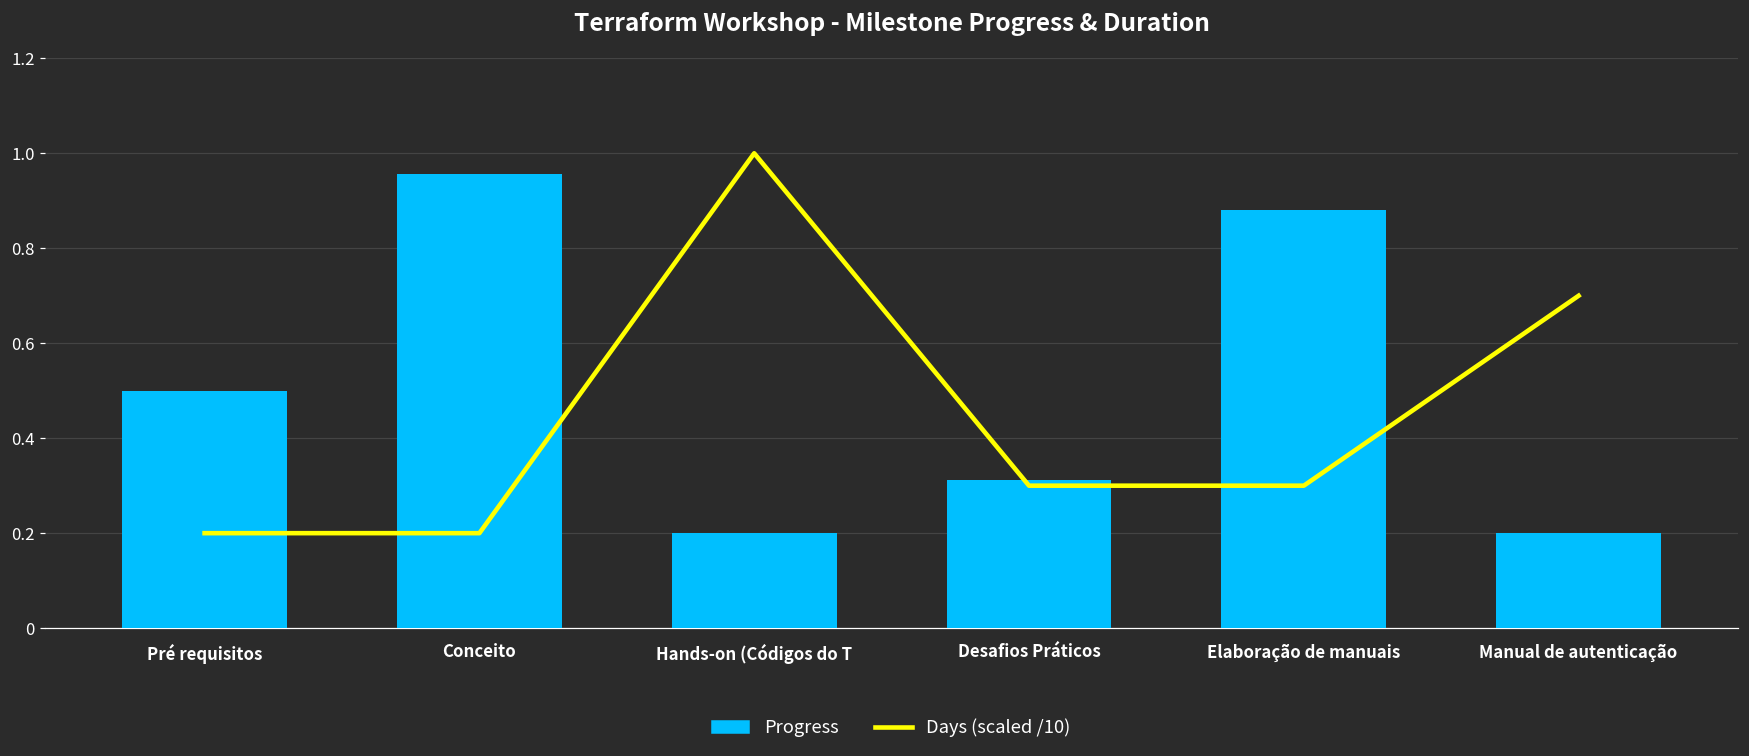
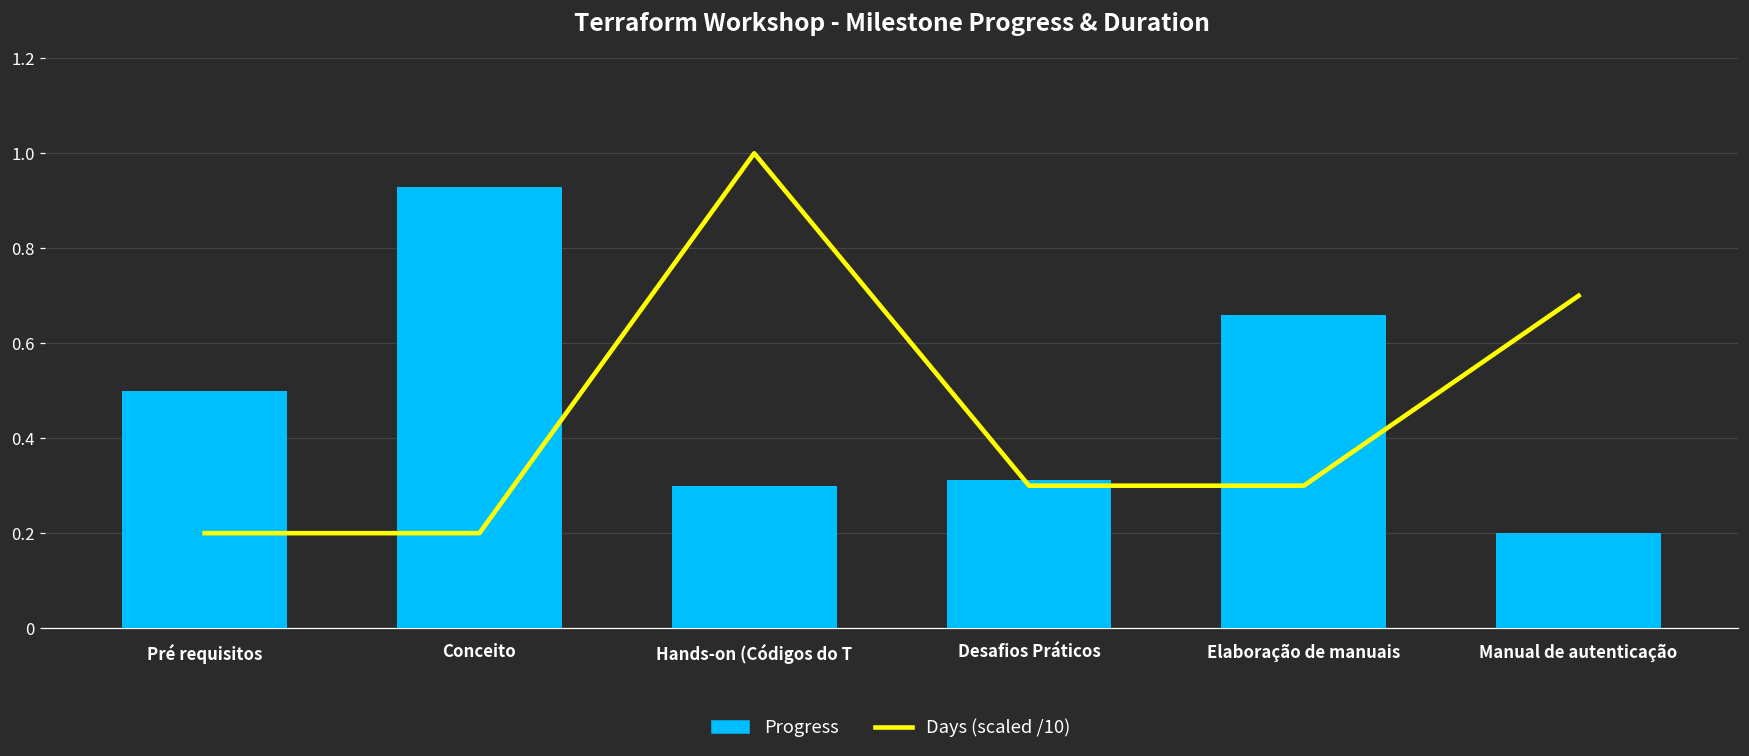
  {
    "Progress": {
      "Pré requisitos": 0.50,
-     "Conceito": 0.96,
-     "Hands-on (Códigos do T": 0.2,
+     "Conceito": 0.93,
+     "Hands-on (Códigos do T": 0.3,
      "Desafios Práticos": 0.31,
-     "Elaboração de manuais": 0.88,
+     "Elaboração de manuais": 0.66,
      "Manual de autenticação": 0.20
    },
    "Days (scaled /10)": {
      "Pré requisitos": 0.20,
      "Conceito": 0.20,
      "Hands-on (Códigos do T": 1.00,
      "Desafios Práticos": 0.30,
      "Elaboração de manuais": 0.30,
      "Manual de autenticação": 0.70
    }
  }
